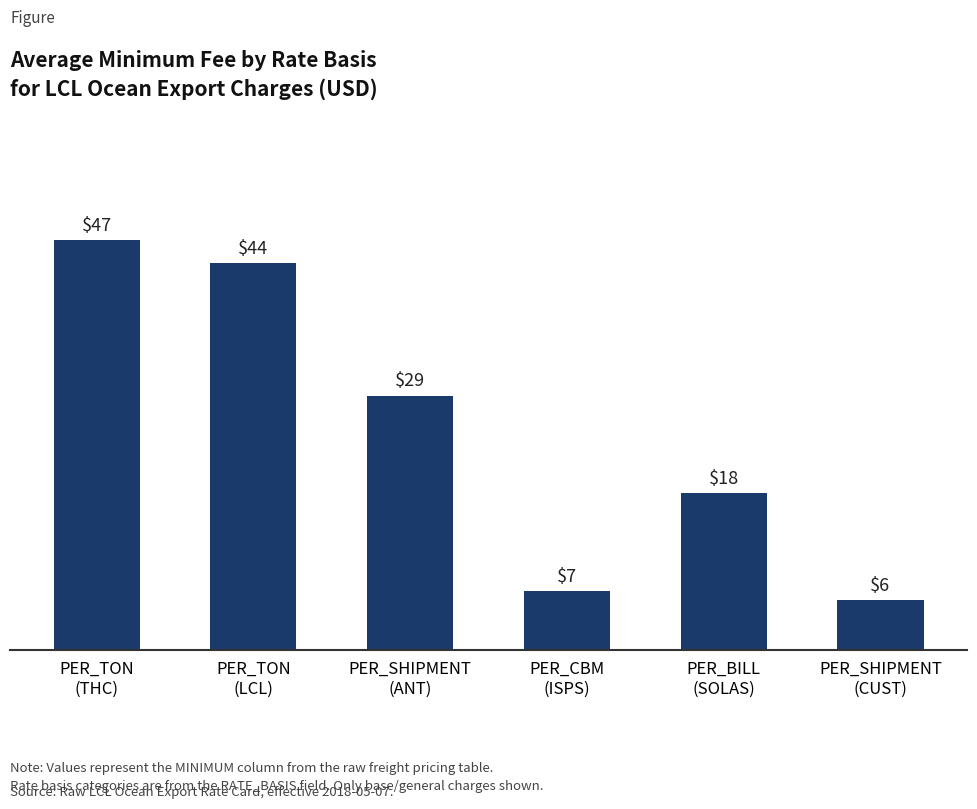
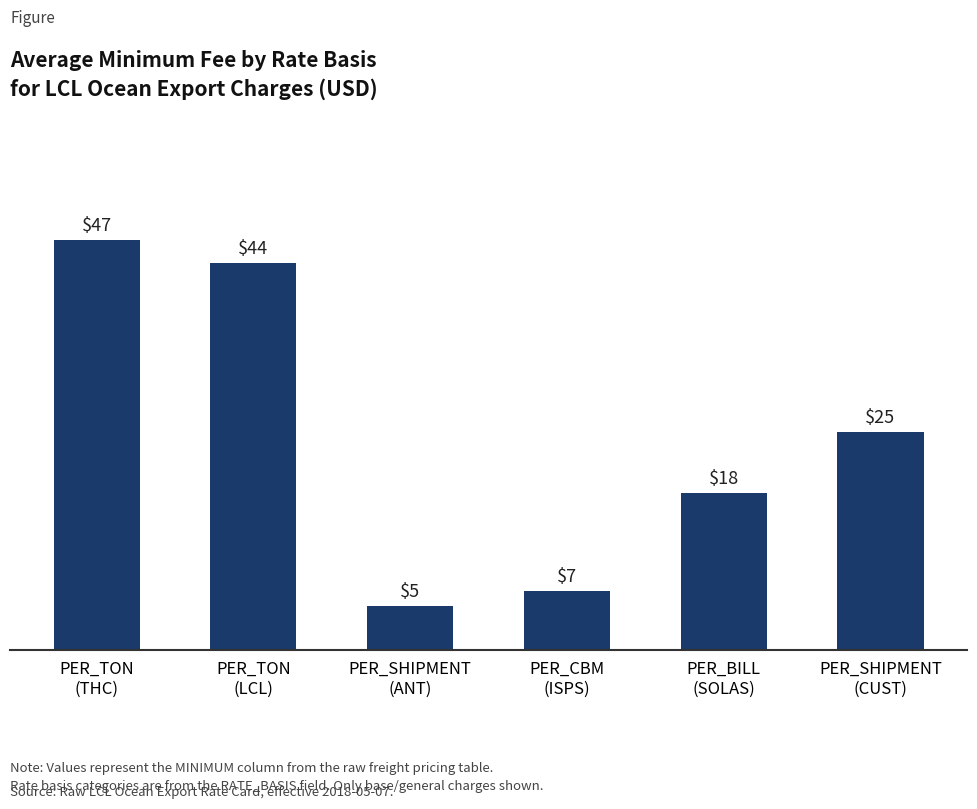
  {
    "PER_TON (THC)": "$47",
    "PER_TON (LCL)": "$44",
-   "PER_SHIPMENT (ANT)": "$29",
+   "PER_SHIPMENT (ANT)": "$5",
    "PER_CBM (ISPS)": "$7",
    "PER_BILL (SOLAS)": "$18",
-   "PER_SHIPMENT (CUST)": "$6"
+   "PER_SHIPMENT (CUST)": "$25"
  }
